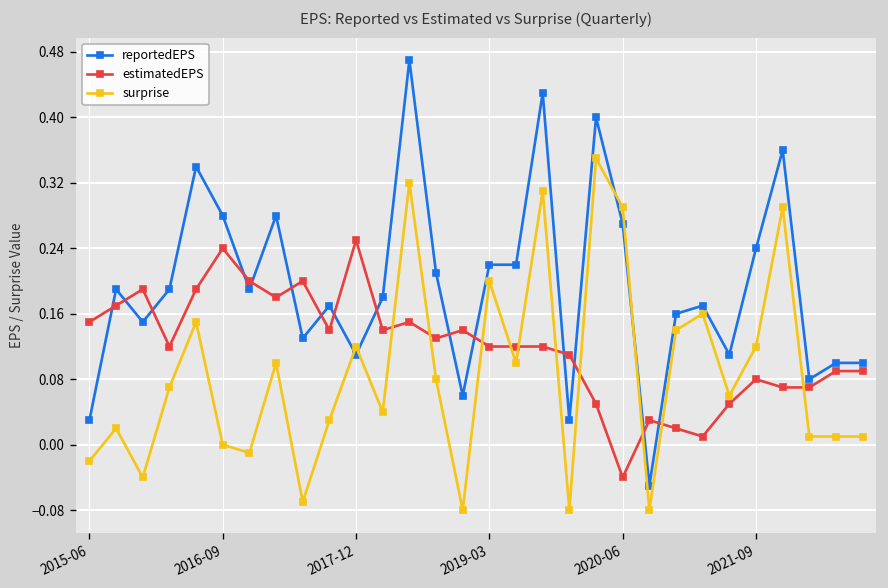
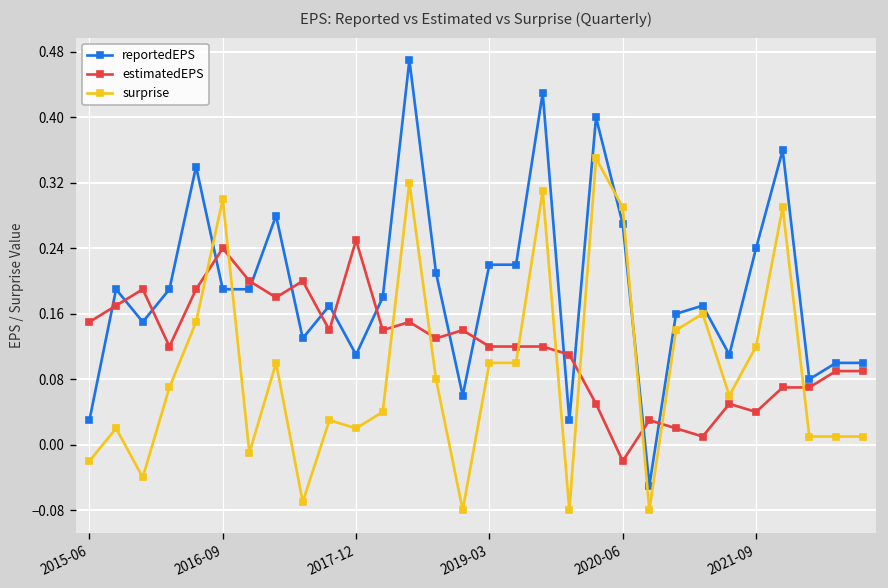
  {
    "reportedEPS": {
      "2015-06": 0.03,
-     "2016-09": 0.28,
+     "2016-09": 0.19,
      "2017-12": 0.11,
      "2019-03": 0.22,
      "2020-06": 0.27,
      "2021-09": 0.24
    },
    "estimatedEPS": {
      "2015-06": 0.15,
      "2016-09": 0.24,
      "2017-12": 0.25,
      "2019-03": 0.12,
-     "2020-06": -0.04,
-     "2021-09": 0.08
+     "2020-06": -0.02,
+     "2021-09": 0.04
    },
    "surprise": {
      "2015-06": -0.02,
-     "2016-09": 0.0,
-     "2017-12": 0.12,
-     "2019-03": 0.2,
+     "2016-09": 0.3,
+     "2017-12": 0.02,
+     "2019-03": 0.1,
      "2020-06": 0.29,
      "2021-09": 0.12
    }
  }
